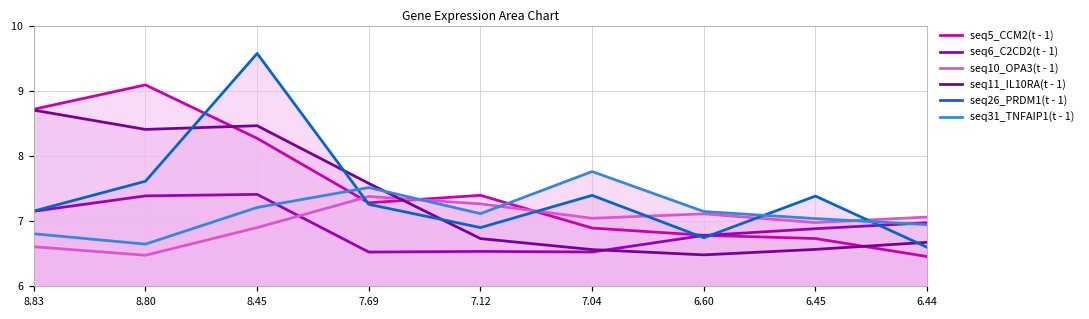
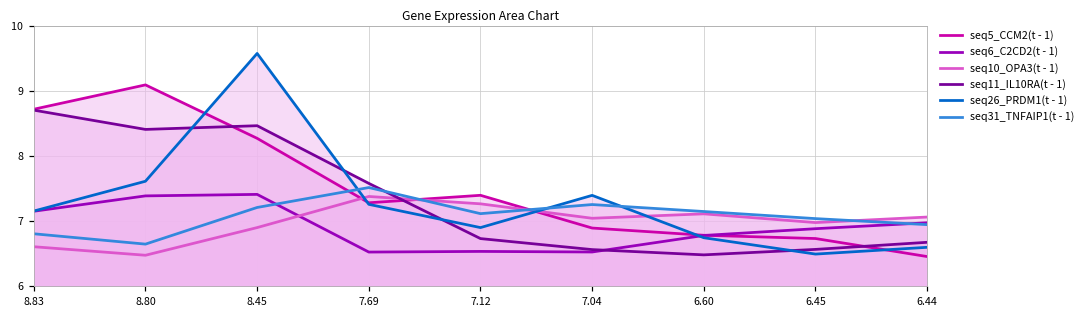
  {
    "seq10_OPA3(t - 1)": {
      "8.83": 6.6,
      "8.80": 6.5,
      "8.45": 6.9,
      "7.69": 7.4,
      "7.12": 7.3,
      "7.04": 7.0,
      "6.45": 7.0,
      "6.44": 7.1
    },
    "seq26_PRDM1(t - 1)": {
      "8.80": 7.6,
      "8.45": 9.6,
      "7.12": 6.9,
      "7.04": 7.4,
-     "6.45": 7.4,
+     "6.45": 6.5,
      "6.44": 6.6
    },
    "seq31_TNFAIP1(t - 1)": {
      "8.83": 6.8,
      "8.80": 6.6,
      "8.45": 7.2,
      "7.69": 7.5,
      "7.12": 7.1,
-     "7.04": 7.8,
+     "7.04": 7.3,
      "6.45": 7.0
    }
  }
